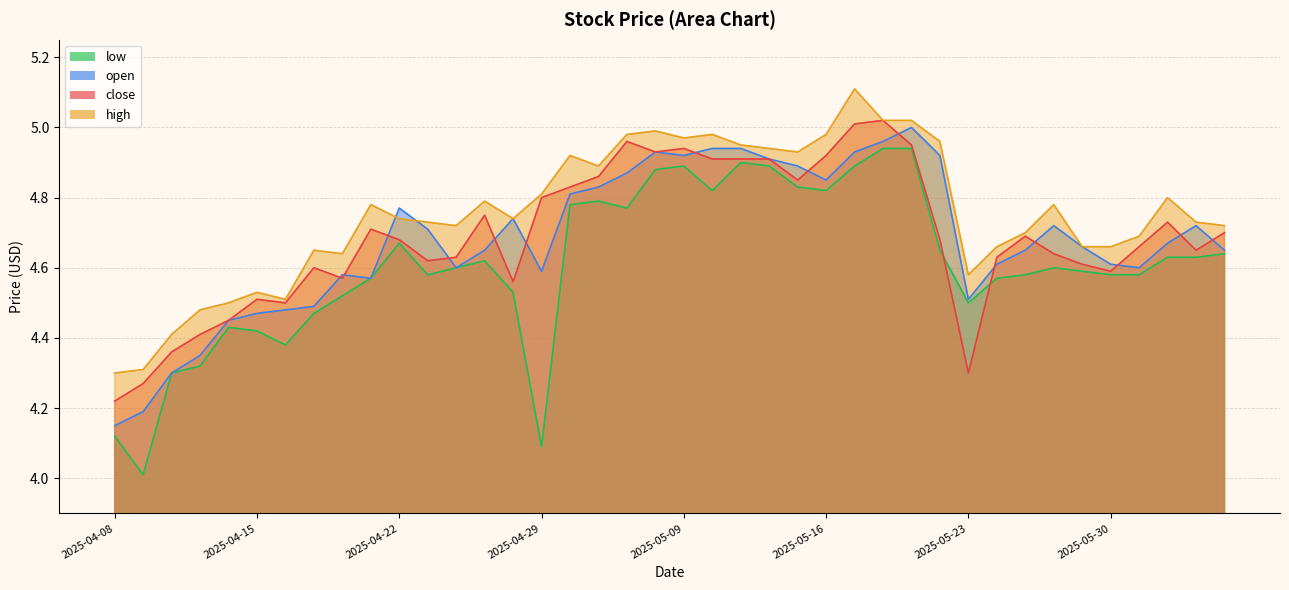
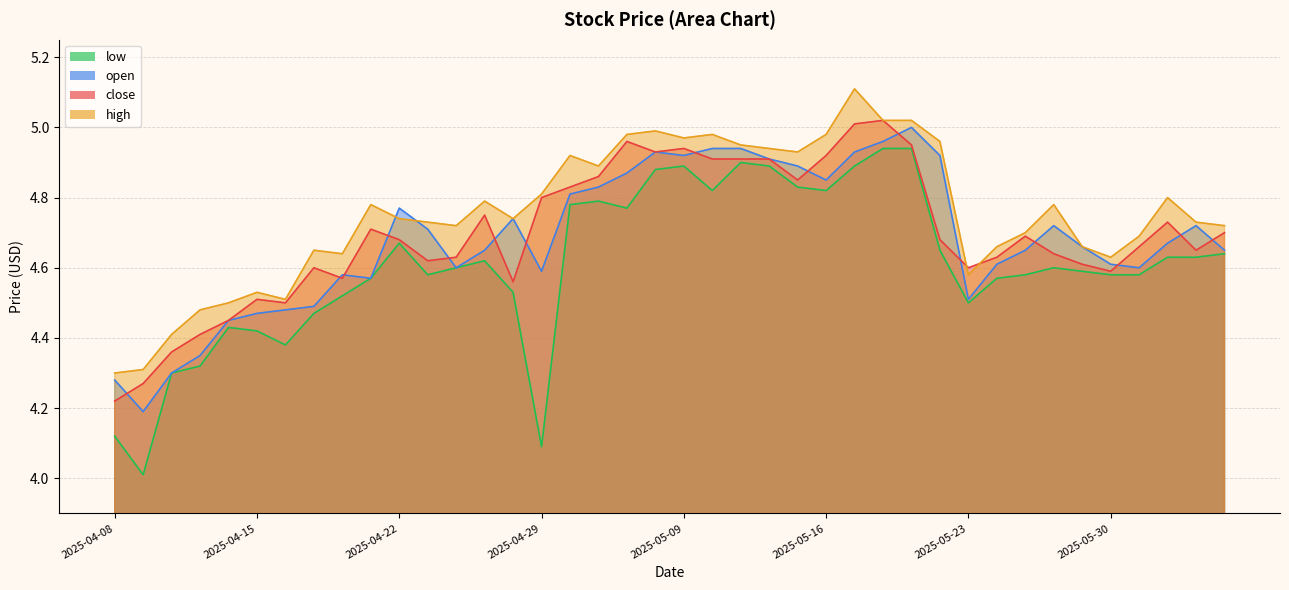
  {
    "low": {
      "2025-04-08": 4.12,
      "2025-04-15": 4.42,
      "2025-04-22": 4.67,
      "2025-04-29": 4.09,
      "2025-05-09": 4.89,
      "2025-05-16": 4.82,
      "2025-05-23": 4.50,
      "2025-05-30": 4.58
    },
    "open": {
-     "2025-04-08": 4.15,
+     "2025-04-08": 4.28,
      "2025-04-15": 4.47,
      "2025-04-22": 4.77,
      "2025-04-29": 4.59,
      "2025-05-09": 4.92,
      "2025-05-16": 4.85,
      "2025-05-23": 4.51,
      "2025-05-30": 4.61
    },
    "close": {
      "2025-04-08": 4.22,
      "2025-04-15": 4.51,
      "2025-04-22": 4.68,
      "2025-04-29": 4.8,
      "2025-05-09": 4.94,
      "2025-05-16": 4.92,
-     "2025-05-23": 4.3,
+     "2025-05-23": 4.6,
      "2025-05-30": 4.59
    },
    "high": {
      "2025-04-08": 4.30,
      "2025-04-15": 4.53,
      "2025-04-22": 4.74,
      "2025-04-29": 4.81,
      "2025-05-09": 4.97,
      "2025-05-16": 4.98,
      "2025-05-23": 4.58,
-     "2025-05-30": 4.66
+     "2025-05-30": 4.63
    }
  }
